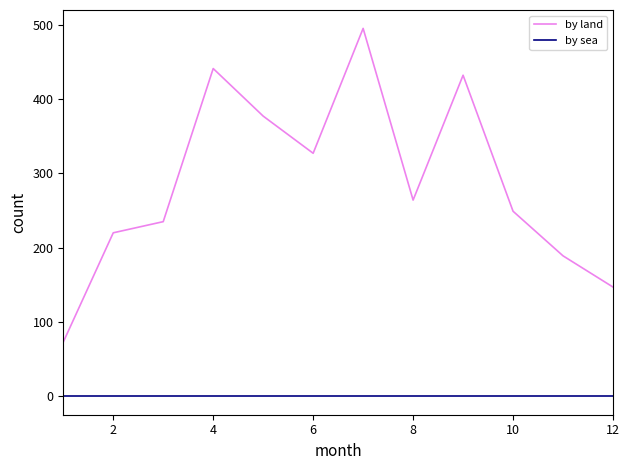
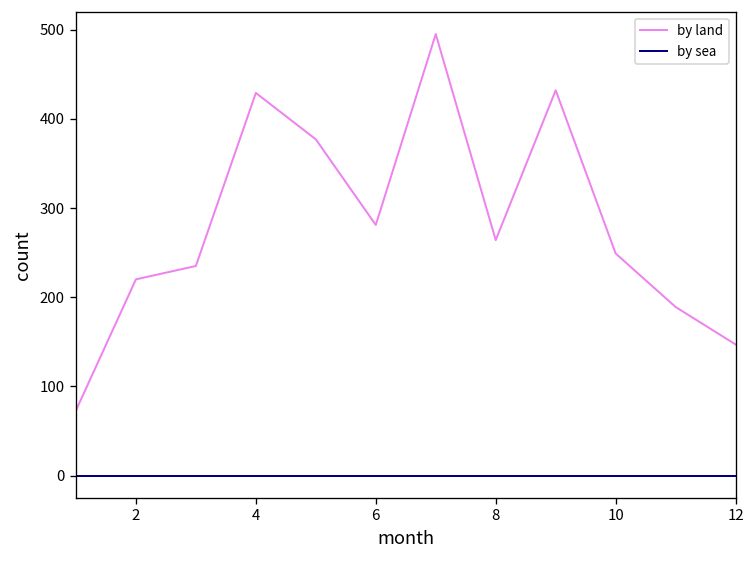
  {
    "by land": {
      "2": 220,
-     "4": 440,
-     "6": 330,
+     "4": 430,
+     "6": 280,
      "8": 260,
      "10": 250,
      "12": 150
    },
    "by sea": {
      "2": 0,
      "4": 0,
      "6": 0,
      "8": 0,
      "10": 0,
      "12": 0
    }
  }
